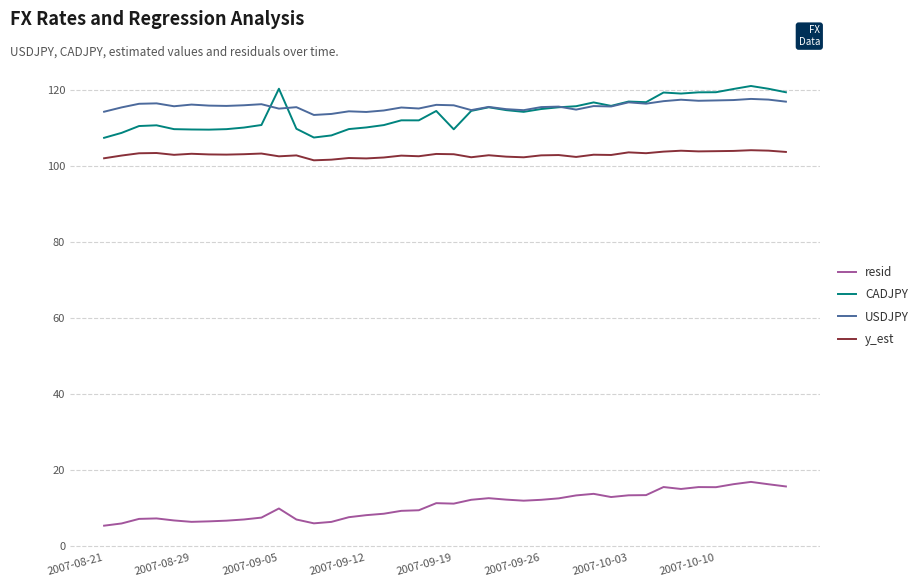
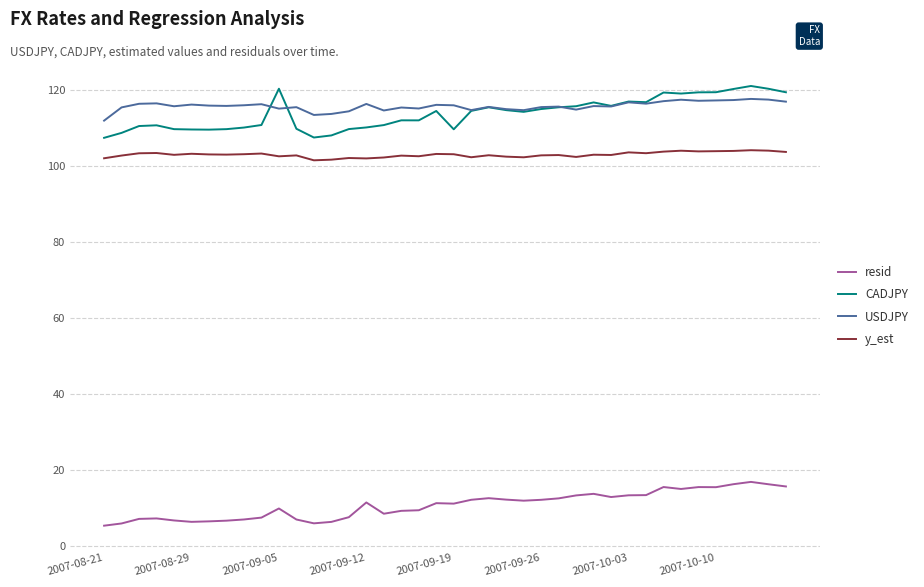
  {
    "resid": {
      "2007-08-21": 5,
      "2007-08-29": 6,
      "2007-09-05": 10,
-     "2007-09-12": 8,
+     "2007-09-12": 11,
      "2007-09-19": 11,
      "2007-09-26": 12,
      "2007-10-03": 13,
      "2007-10-10": 15
    },
    "CADJPY": {
      "2007-08-21": 107,
      "2007-08-29": 110,
      "2007-09-05": 120,
      "2007-09-12": 110,
      "2007-09-19": 110,
      "2007-10-10": 119
    },
    "USDJPY": {
-     "2007-08-21": 114,
+     "2007-08-21": 112,
      "2007-08-29": 116,
      "2007-09-05": 115,
-     "2007-09-12": 114,
+     "2007-09-12": 116,
      "2007-09-19": 116,
      "2007-10-10": 117
    },
    "y_est": {
      "2007-08-21": 102,
      "2007-08-29": 103,
      "2007-09-05": 102,
      "2007-09-12": 102,
      "2007-09-19": 103,
      "2007-09-26": 103,
      "2007-10-03": 104,
      "2007-10-10": 104
    }
  }
